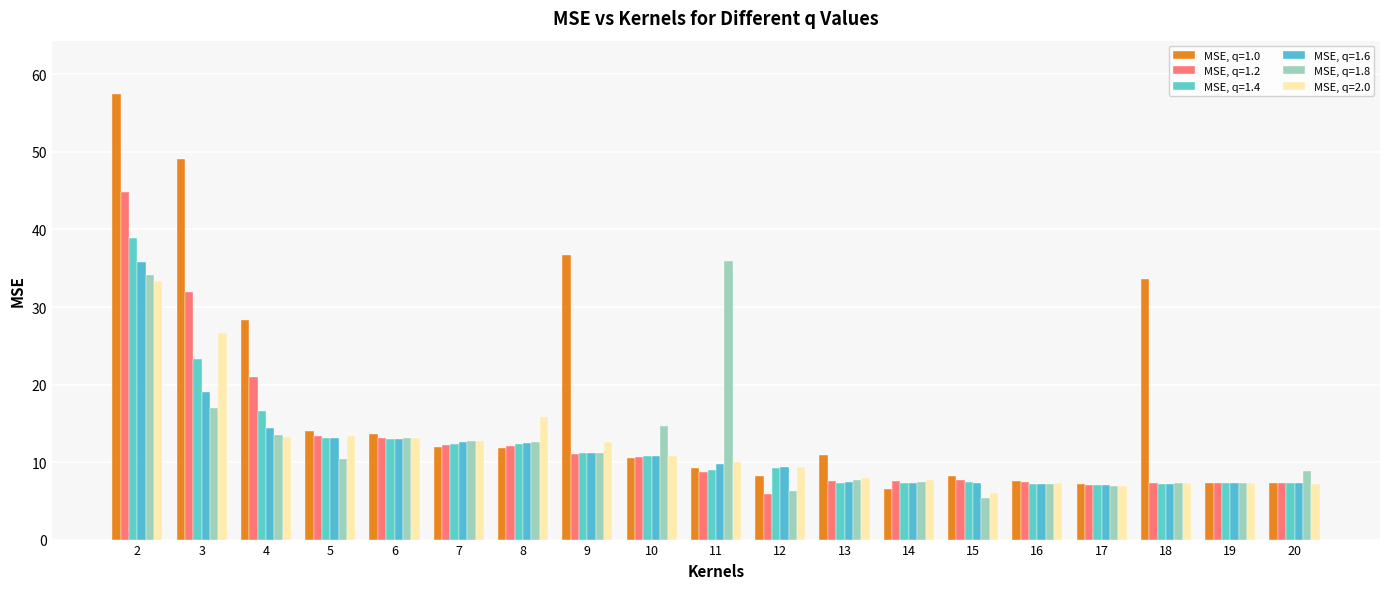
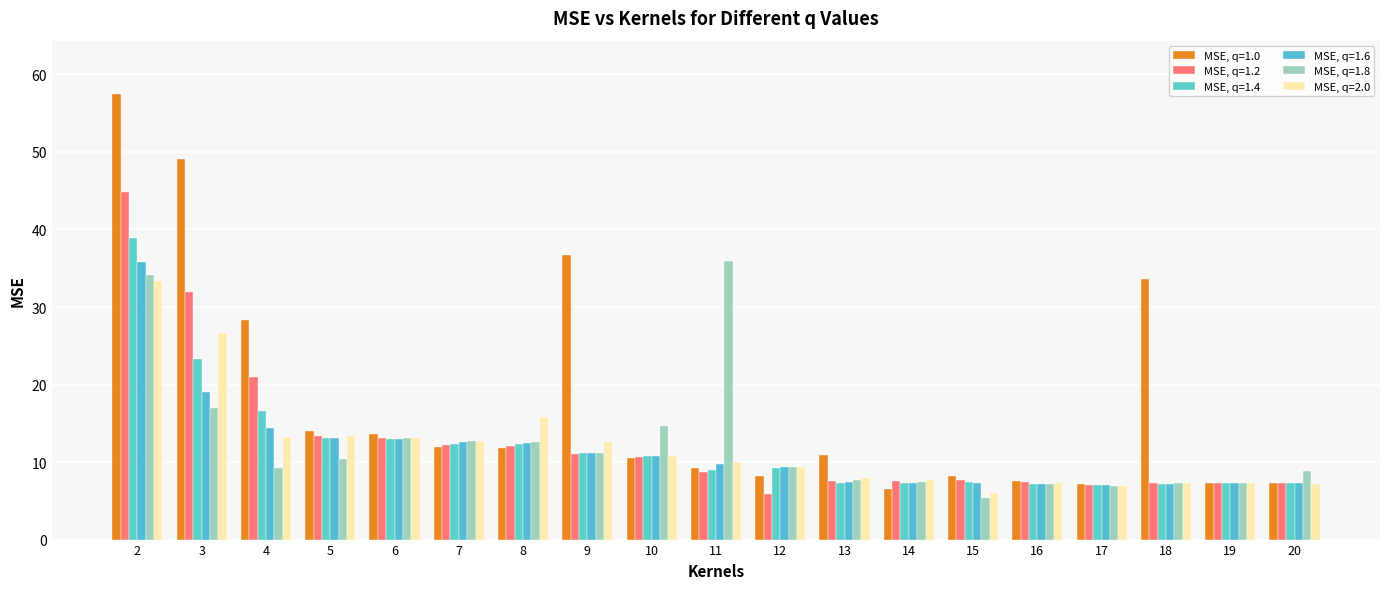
  {
    "MSE, q=1.0": {
      "2": 57,
      "3": 49,
      "4": 28,
      "5": 14,
      "6": 14,
      "7": 12,
      "8": 12,
      "9": 37,
      "10": 10,
      "11": 9,
      "12": 8,
      "13": 11,
      "14": 7,
      "15": 8,
      "16": 8,
      "17": 7,
      "18": 34,
      "19": 7,
      "20": 7
    },
    "MSE, q=1.2": {
      "2": 45,
      "3": 32,
      "4": 21,
      "5": 13,
      "6": 13,
      "7": 12,
      "8": 12,
      "9": 11,
      "10": 11,
      "11": 9,
      "12": 6,
      "13": 8,
      "14": 8,
      "15": 8,
      "16": 7,
      "17": 7,
      "18": 7,
      "19": 7,
      "20": 7
    },
    "MSE, q=1.8": {
      "2": 34,
      "3": 17,
-     "4": 13,
+     "4": 9,
      "5": 10,
      "6": 13,
      "7": 13,
      "8": 13,
      "9": 11,
      "10": 15,
      "11": 36,
-     "12": 6,
+     "12": 9,
      "13": 8,
      "14": 7,
      "15": 5,
      "16": 7,
      "17": 7,
      "18": 7,
      "19": 7,
      "20": 9
    },
    "MSE, q=2.0": {
      "2": 33,
      "3": 27,
      "4": 13,
      "5": 13,
      "6": 13,
      "7": 13,
      "8": 16,
      "9": 13,
      "10": 11,
      "11": 10,
      "12": 9,
      "13": 8,
      "14": 8,
      "15": 6,
      "16": 7,
      "17": 7,
      "18": 7,
      "19": 7,
      "20": 7
    }
  }
